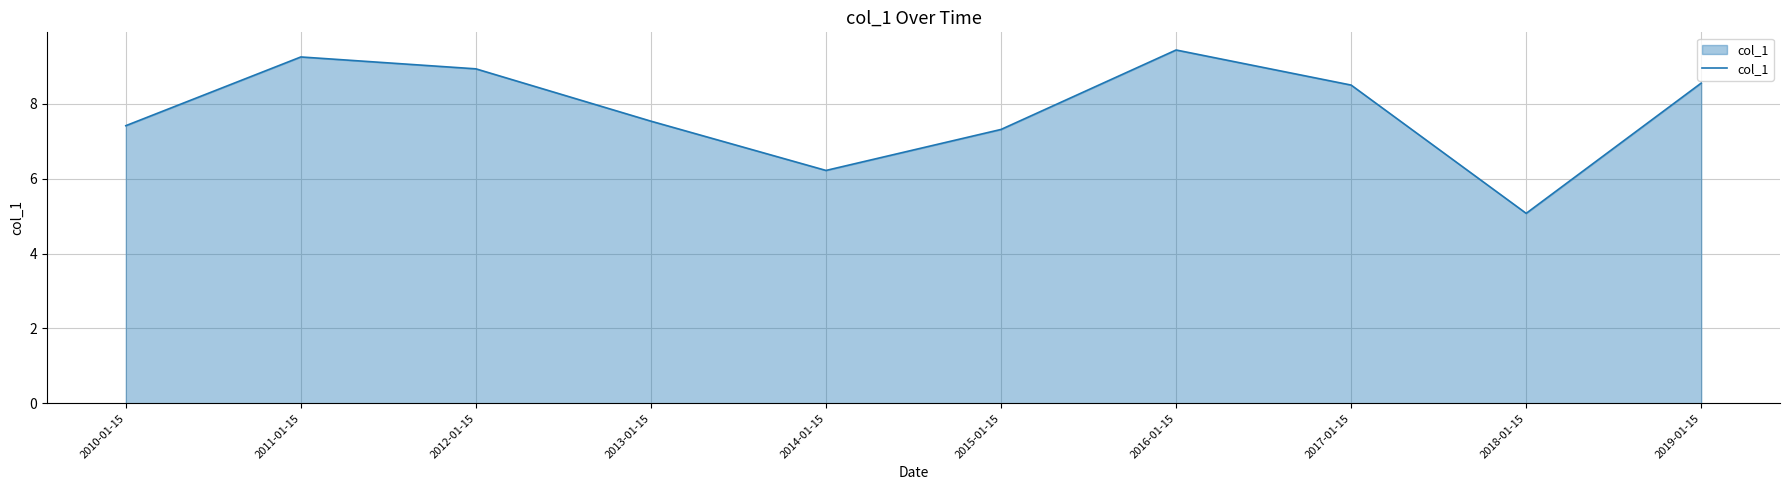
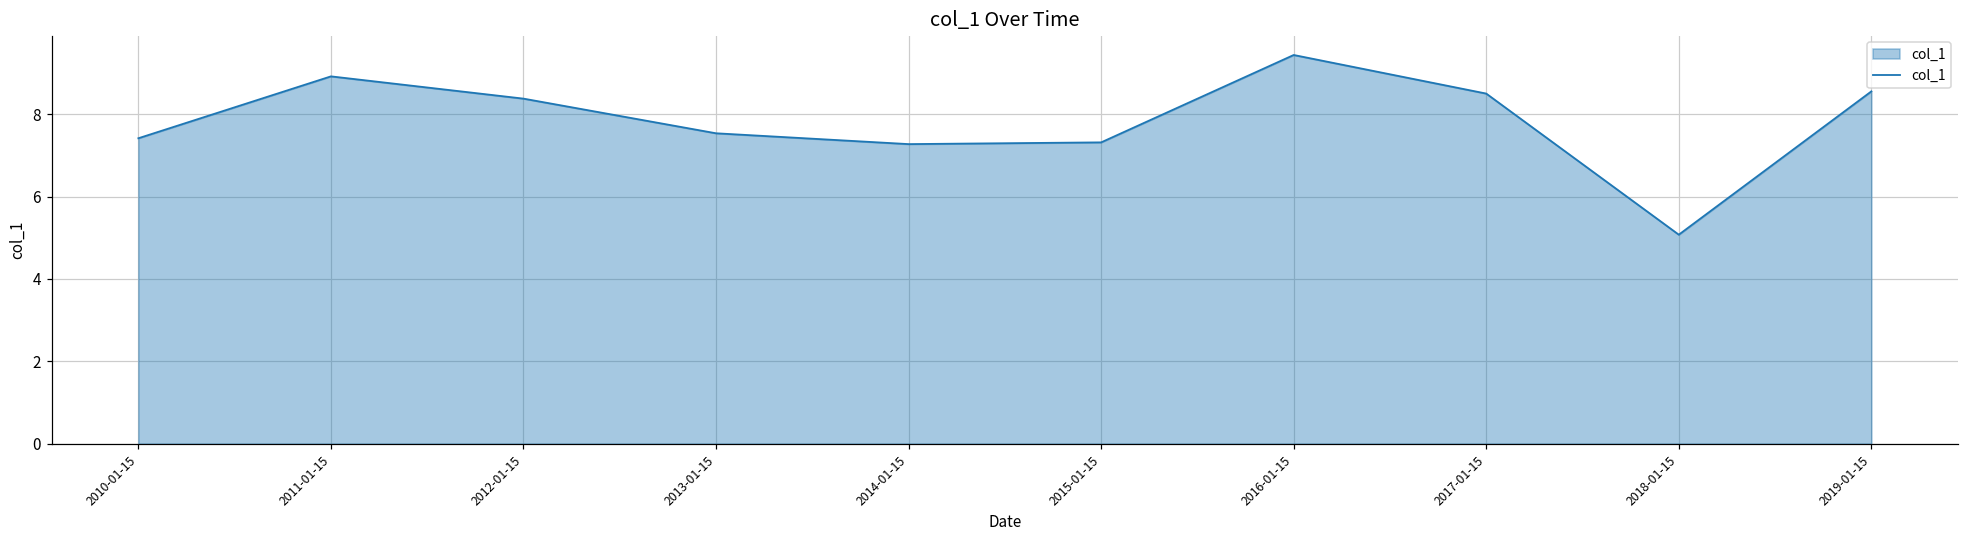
  {
    "2010-01-15": 7.4,
-   "2011-01-15": 9.3,
-   "2012-01-15": 8.9,
+   "2011-01-15": 8.9,
+   "2012-01-15": 8.4,
    "2013-01-15": 7.5,
-   "2014-01-15": 6.2,
+   "2014-01-15": 7.3,
    "2015-01-15": 7.3,
    "2016-01-15": 9.4,
    "2017-01-15": 8.5,
    "2018-01-15": 5.1,
    "2019-01-15": 8.6
  }
